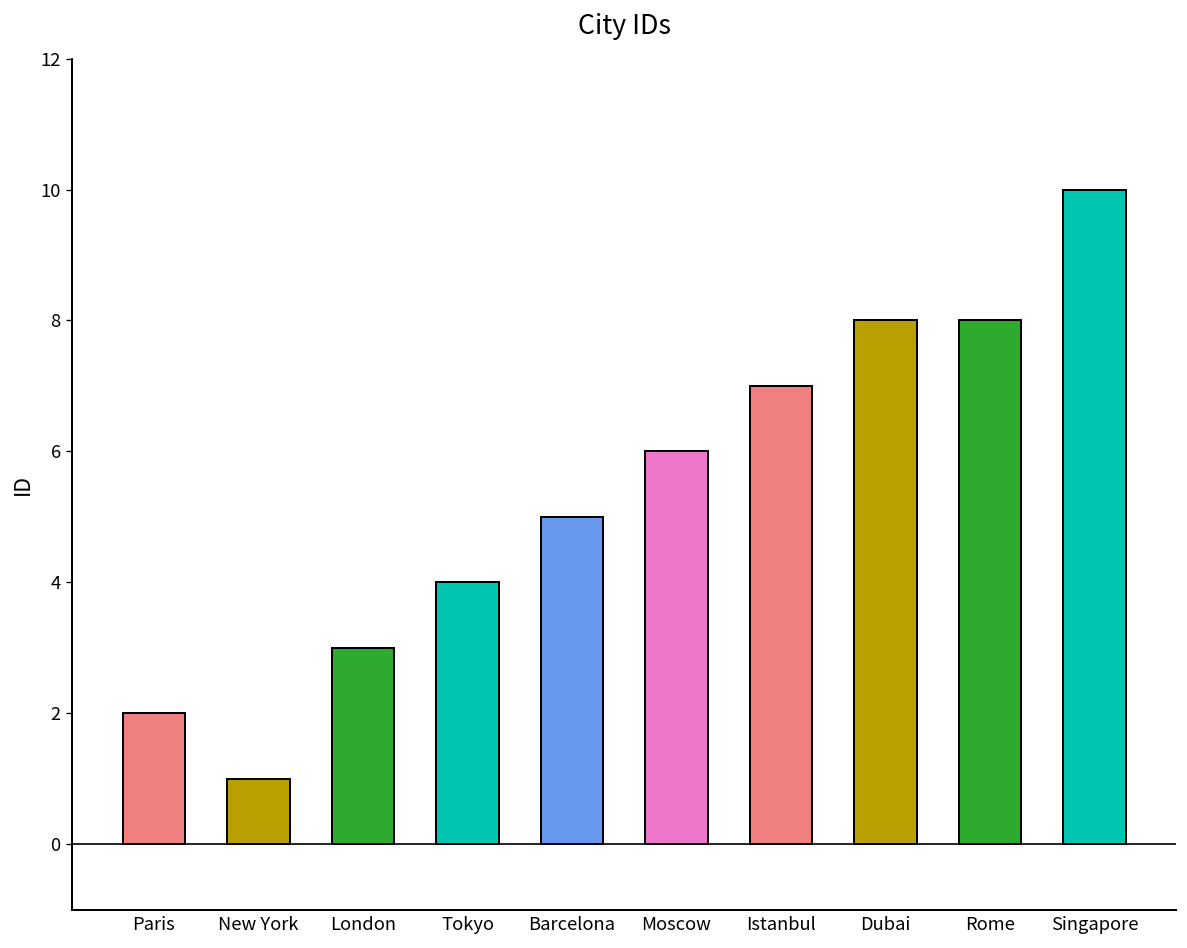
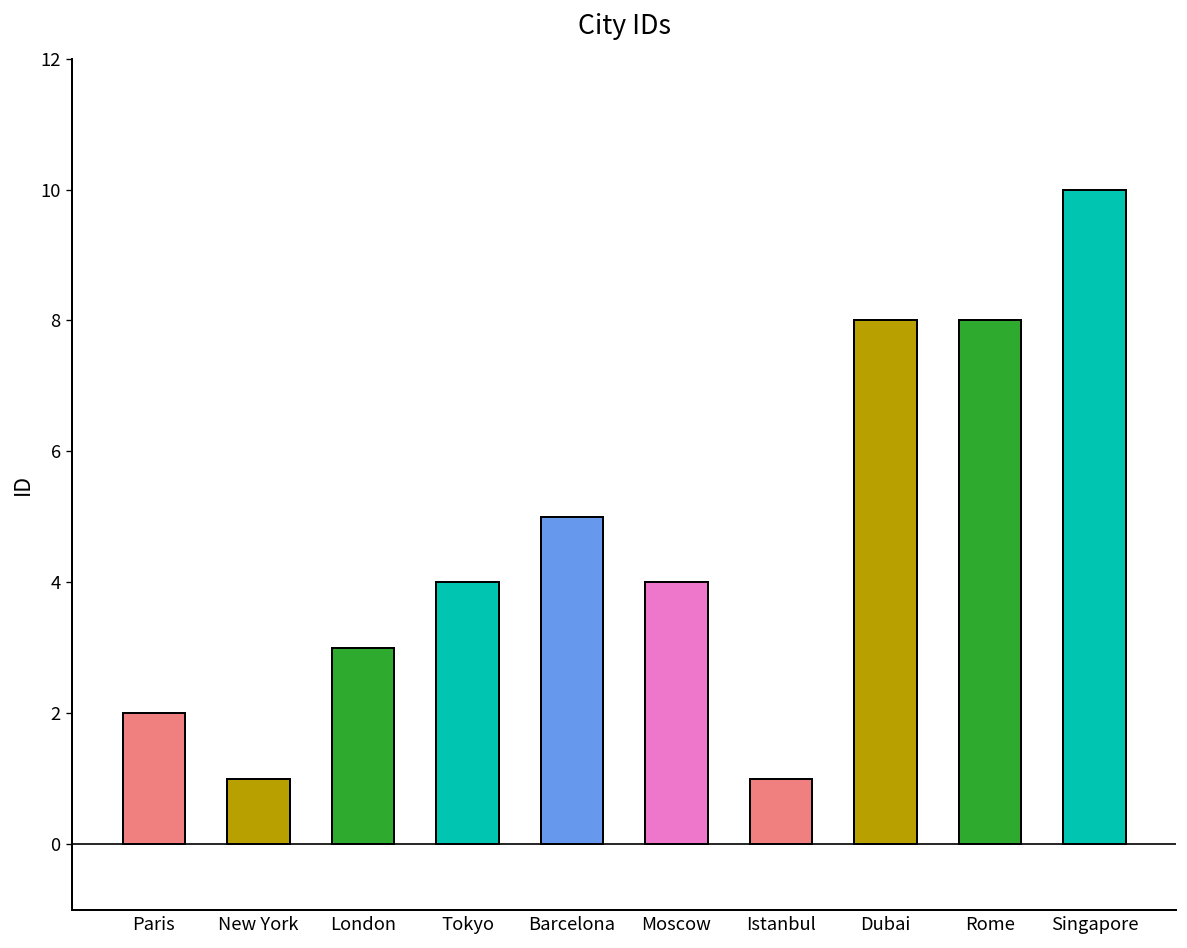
  {
    "Paris": 2,
    "New York": 1,
    "London": 3,
    "Tokyo": 4,
    "Barcelona": 5,
-   "Moscow": 6,
-   "Istanbul": 7,
+   "Moscow": 4,
+   "Istanbul": 1,
    "Dubai": 8,
    "Rome": 8,
    "Singapore": 10
  }
